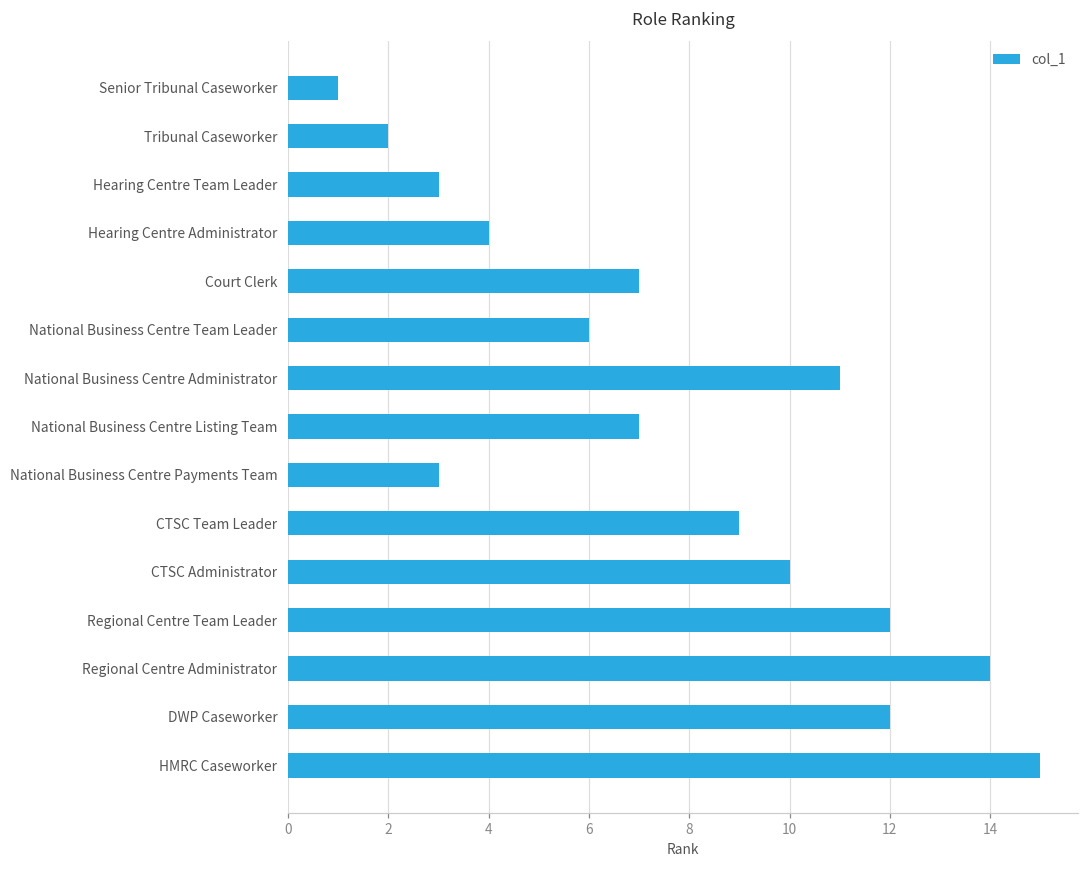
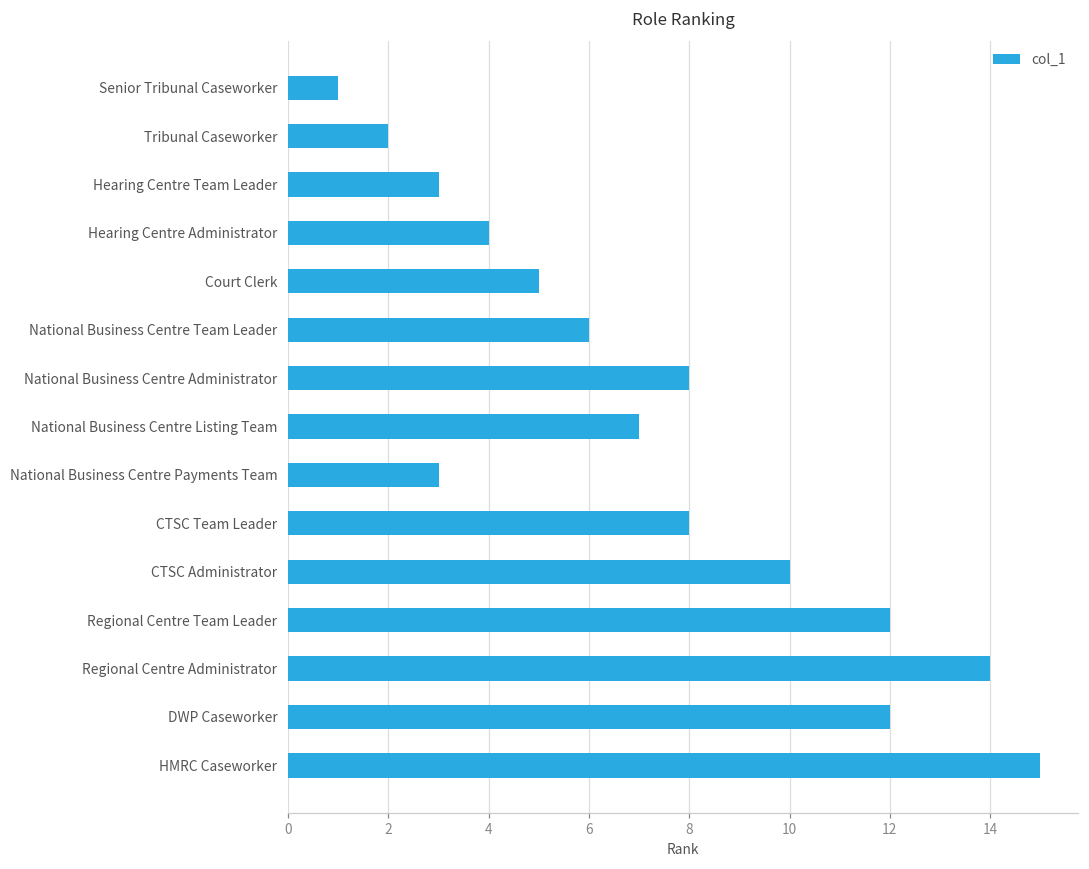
  {
    "Senior Tribunal Caseworker": 1,
    "Tribunal Caseworker": 2,
    "Hearing Centre Team Leader": 3,
    "Hearing Centre Administrator": 4,
-   "Court Clerk": 7,
+   "Court Clerk": 5,
    "National Business Centre Team Leader": 6,
-   "National Business Centre Administrator": 11,
+   "National Business Centre Administrator": 8,
    "National Business Centre Listing Team": 7,
    "National Business Centre Payments Team": 3,
-   "CTSC Team Leader": 9,
+   "CTSC Team Leader": 8,
    "CTSC Administrator": 10,
    "Regional Centre Team Leader": 12,
    "Regional Centre Administrator": 14,
    "DWP Caseworker": 12,
    "HMRC Caseworker": 15
  }
